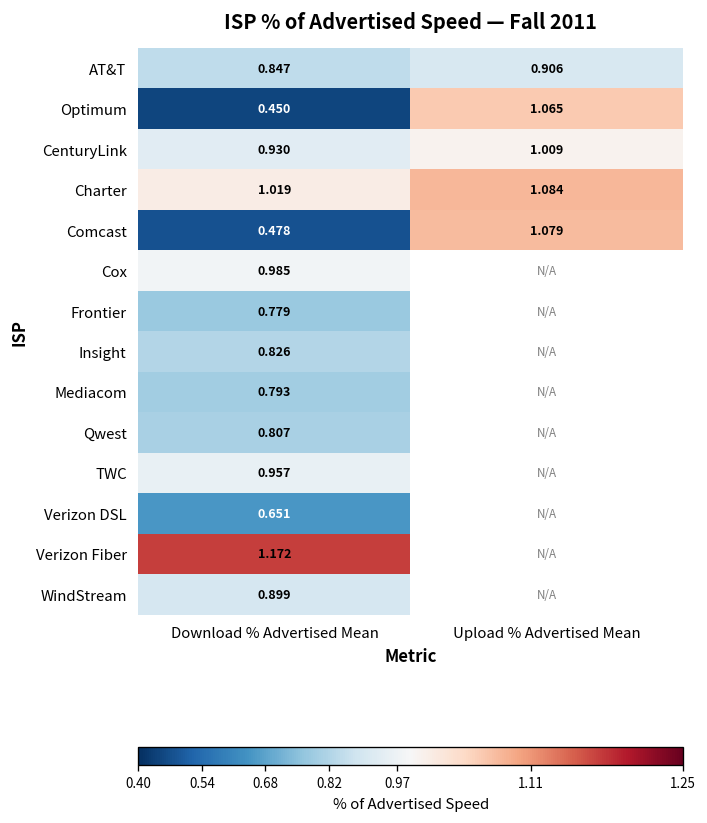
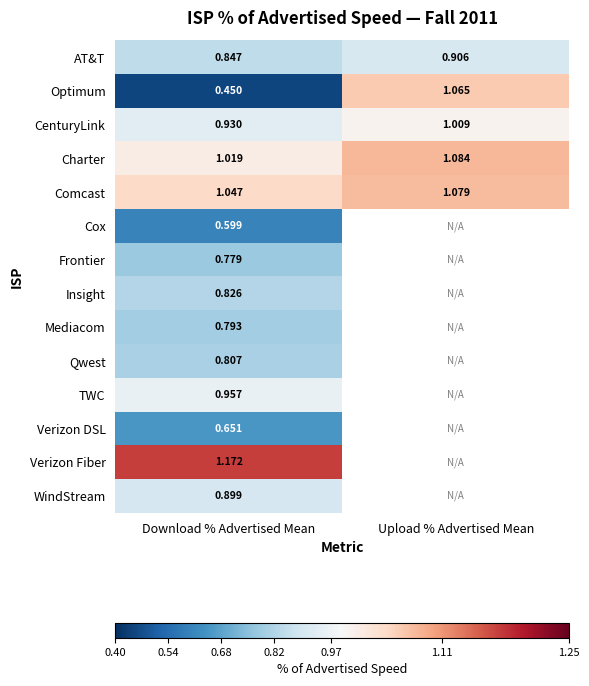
  {
    "AT&T": {
      "Download % Advertised Mean": 0.847,
      "Upload % Advertised Mean": 0.906
    },
    "Optimum": {
      "Download % Advertised Mean": 0.450,
      "Upload % Advertised Mean": 1.065
    },
    "CenturyLink": {
      "Download % Advertised Mean": 0.930,
      "Upload % Advertised Mean": 1.009
    },
    "Charter": {
      "Download % Advertised Mean": 1.019,
      "Upload % Advertised Mean": 1.084
    },
    "Comcast": {
-     "Download % Advertised Mean": 0.478,
+     "Download % Advertised Mean": 1.047,
      "Upload % Advertised Mean": 1.079
    },
    "Cox": {
-     "Download % Advertised Mean": 0.985
+     "Download % Advertised Mean": 0.599
    },
    "Frontier": {
      "Download % Advertised Mean": 0.779
    },
    "Insight": {
      "Download % Advertised Mean": 0.826
    },
    "Mediacom": {
      "Download % Advertised Mean": 0.793
    },
    "Qwest": {
      "Download % Advertised Mean": 0.807
    },
    "TWC": {
      "Download % Advertised Mean": 0.957
    },
    "Verizon DSL": {
      "Download % Advertised Mean": 0.651
    },
    "Verizon Fiber": {
      "Download % Advertised Mean": 1.172
    },
    "WindStream": {
      "Download % Advertised Mean": 0.899
    }
  }
